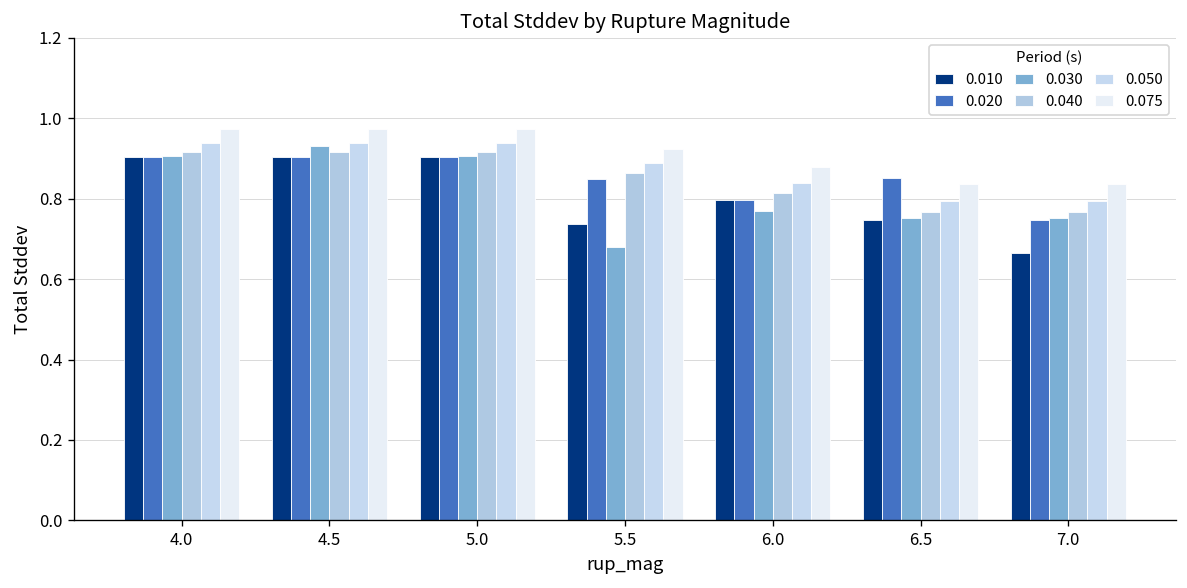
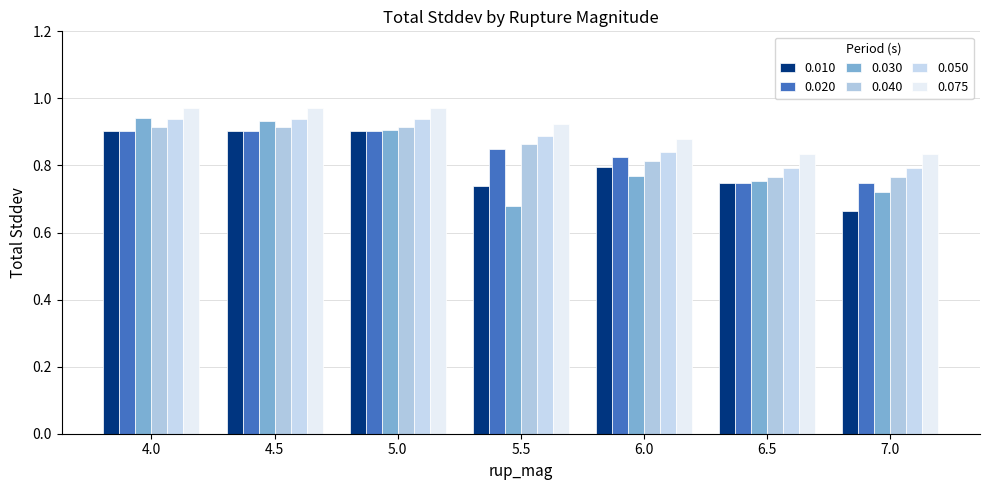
  {
    "0.010": {
      "4.0": 0.90,
      "4.5": 0.90,
      "5.0": 0.90,
      "5.5": 0.74,
      "6.0": 0.80,
      "6.5": 0.75,
      "7.0": 0.66
    },
    "0.020": {
      "4.0": 0.90,
      "4.5": 0.90,
      "5.0": 0.90,
      "5.5": 0.85,
-     "6.0": 0.80,
-     "6.5": 0.85,
+     "6.0": 0.82,
+     "6.5": 0.75,
      "7.0": 0.75
    },
    "0.030": {
-     "4.0": 0.91,
+     "4.0": 0.94,
      "4.5": 0.93,
      "5.0": 0.91,
      "5.5": 0.68,
      "6.0": 0.77,
      "6.5": 0.75,
-     "7.0": 0.75
+     "7.0": 0.72
    }
  }
